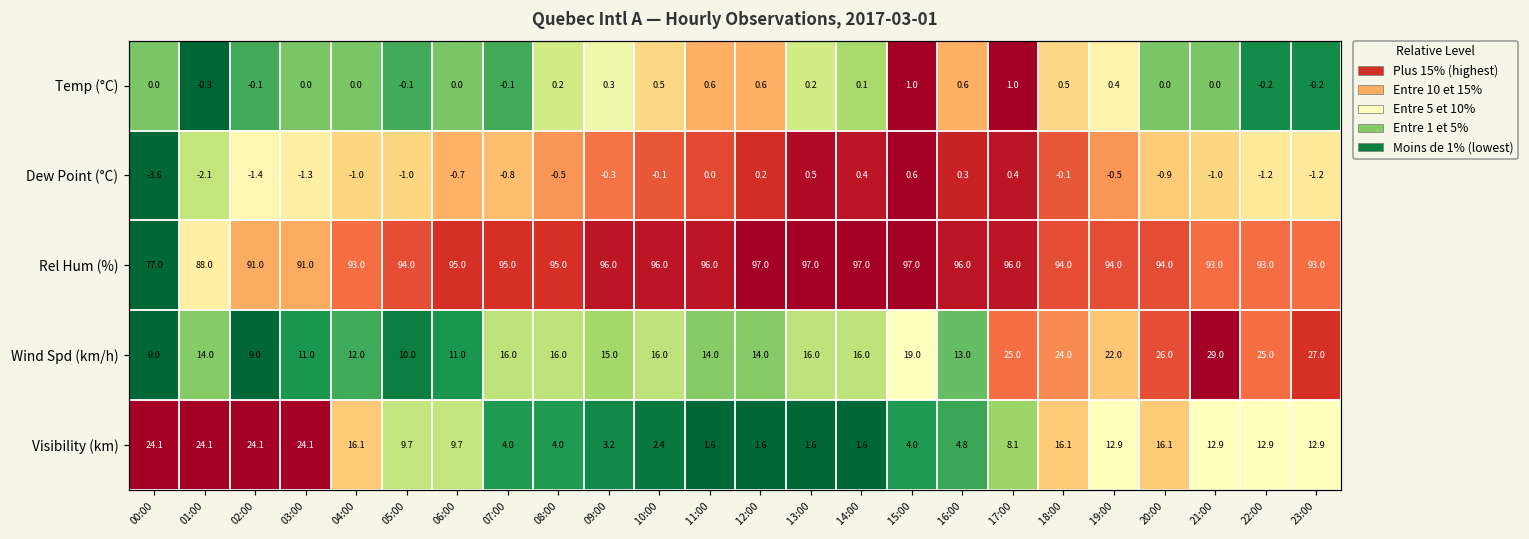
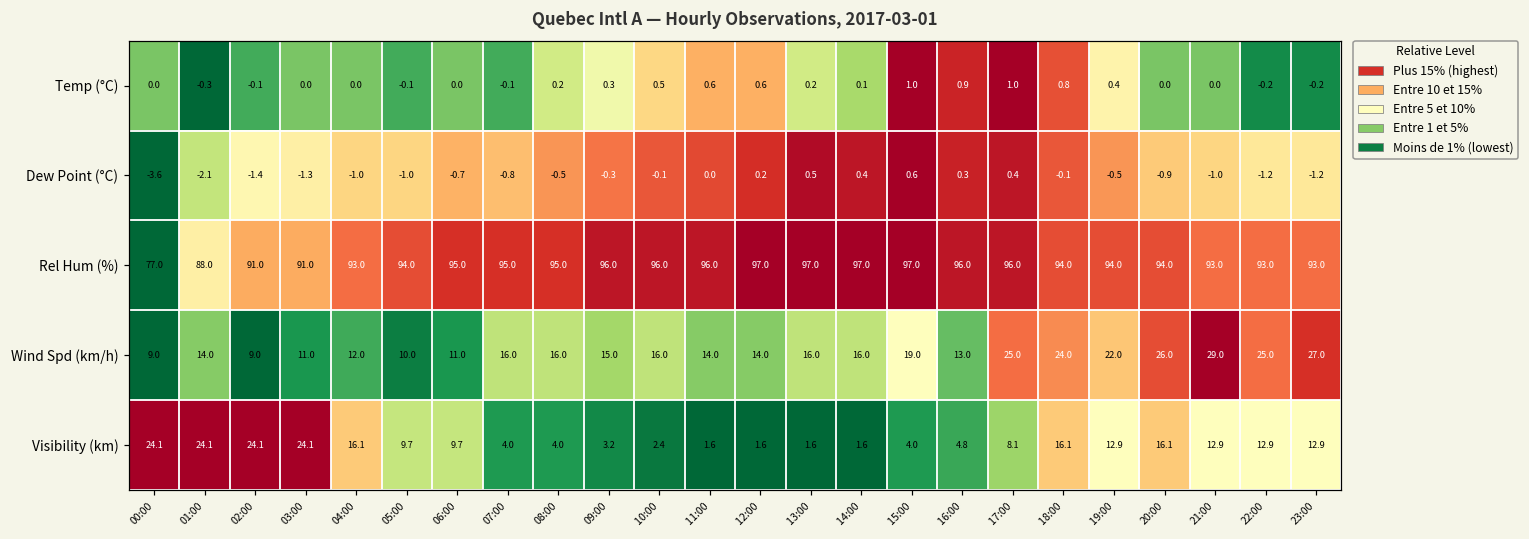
  {
    "Temp (°C)": {
      "00:00": 0.0,
      "01:00": -0.3,
      "02:00": -0.1,
      "03:00": 0.0,
      "04:00": 0.0,
      "05:00": -0.1,
      "06:00": 0.0,
      "07:00": -0.1,
      "08:00": 0.2,
      "09:00": 0.3,
      "10:00": 0.5,
      "11:00": 0.6,
      "12:00": 0.6,
      "13:00": 0.2,
      "14:00": 0.1,
      "15:00": 1.0,
-     "16:00": 0.6,
+     "16:00": 0.9,
      "17:00": 1.0,
-     "18:00": 0.5,
+     "18:00": 0.8,
      "19:00": 0.4,
      "20:00": 0.0,
      "21:00": 0.0,
      "22:00": -0.2,
      "23:00": -0.2
    },
    "Dew Point (°C)": {
      "00:00": -3.6,
      "01:00": -2.1,
      "02:00": -1.4,
      "03:00": -1.3,
      "04:00": -1.0,
      "05:00": -1.0,
      "06:00": -0.7,
      "07:00": -0.8,
      "08:00": -0.5,
      "09:00": -0.3,
      "10:00": -0.1,
      "11:00": 0.0,
      "12:00": 0.2,
      "13:00": 0.5,
      "14:00": 0.4,
      "15:00": 0.6,
      "16:00": 0.3,
      "17:00": 0.4,
      "18:00": -0.1,
      "19:00": -0.5,
      "20:00": -0.9,
      "21:00": -1.0,
      "22:00": -1.2,
      "23:00": -1.2
    },
    "Rel Hum (%)": {
      "00:00": 77.0,
      "01:00": 88.0,
      "02:00": 91.0,
      "03:00": 91.0,
      "04:00": 93.0,
      "05:00": 94.0,
      "06:00": 95.0,
      "07:00": 95.0,
      "08:00": 95.0,
      "09:00": 96.0,
      "10:00": 96.0,
      "11:00": 96.0,
      "12:00": 97.0,
      "13:00": 97.0,
      "14:00": 97.0,
      "15:00": 97.0,
      "16:00": 96.0,
      "17:00": 96.0,
      "18:00": 94.0,
      "19:00": 94.0,
      "20:00": 94.0,
      "21:00": 93.0,
      "22:00": 93.0,
      "23:00": 93.0
    },
    "Wind Spd (km/h)": {
      "00:00": 9.0,
      "01:00": 14.0,
      "02:00": 9.0,
      "03:00": 11.0,
      "04:00": 12.0,
      "05:00": 10.0,
      "06:00": 11.0,
      "07:00": 16.0,
      "08:00": 16.0,
      "09:00": 15.0,
      "10:00": 16.0,
      "11:00": 14.0,
      "12:00": 14.0,
      "13:00": 16.0,
      "14:00": 16.0,
      "15:00": 19.0,
      "16:00": 13.0,
      "17:00": 25.0,
      "18:00": 24.0,
      "19:00": 22.0,
      "20:00": 26.0,
      "21:00": 29.0,
      "22:00": 25.0,
      "23:00": 27.0
    },
    "Visibility (km)": {
      "00:00": 24.1,
      "01:00": 24.1,
      "02:00": 24.1,
      "03:00": 24.1,
      "04:00": 16.1,
      "05:00": 9.7,
      "06:00": 9.7,
      "07:00": 4.0,
      "08:00": 4.0,
      "09:00": 3.2,
      "10:00": 2.4,
      "11:00": 1.6,
      "12:00": 1.6,
      "13:00": 1.6,
      "14:00": 1.6,
      "15:00": 4.0,
      "16:00": 4.8,
      "17:00": 8.1,
      "18:00": 16.1,
      "19:00": 12.9,
      "20:00": 16.1,
      "21:00": 12.9,
      "22:00": 12.9,
      "23:00": 12.9
    }
  }
